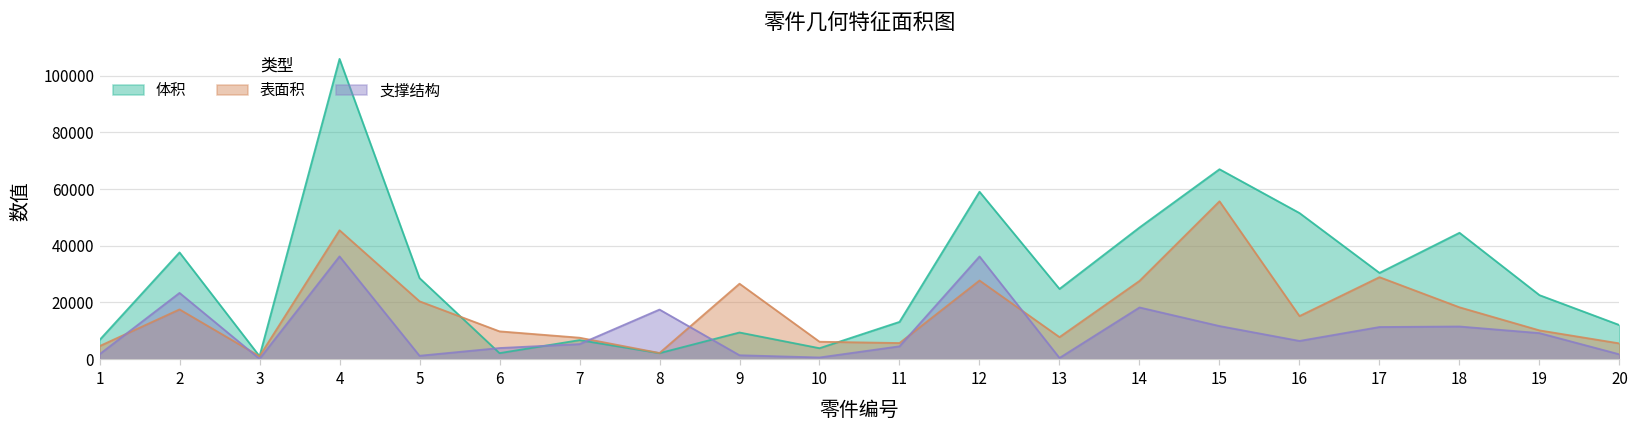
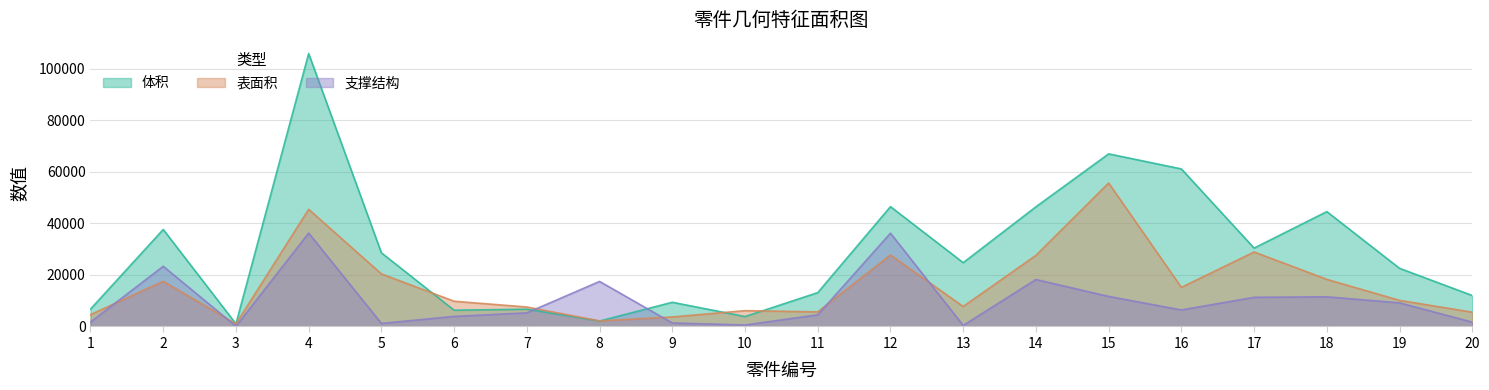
  {
    "体积": {
      "1": 7000,
      "2": 38000,
      "4": 106000,
      "5": 29000,
-     "6": 2000,
+     "6": 6000,
      "9": 9000,
      "10": 4000,
      "11": 13000,
-     "12": 59000,
+     "12": 47000,
      "13": 25000,
      "14": 46000,
      "15": 67000,
-     "16": 52000,
+     "16": 61000,
      "17": 30000,
      "18": 45000,
      "19": 23000,
      "20": 12000
    },
    "表面积": {
      "1": 5000,
      "2": 18000,
      "4": 45000,
      "5": 20000,
      "6": 10000,
-     "9": 27000,
+     "9": 4000,
      "10": 6000,
      "11": 6000,
      "12": 28000,
      "13": 8000,
      "14": 28000,
      "15": 56000,
      "16": 15000,
      "17": 29000,
      "18": 18000,
      "20": 6000
    },
    "支撑结构": {
      "1": 2000,
      "2": 23000,
      "4": 36000,
      "5": 1000,
      "6": 4000,
      "7": 5000,
      "8": 17000,
      "9": 1000,
      "10": 1000,
      "11": 5000,
      "12": 36000,
      "13": 0,
      "14": 18000,
      "15": 12000,
      "16": 6000,
      "17": 11000,
      "18": 12000,
      "20": 2000
    }
  }
